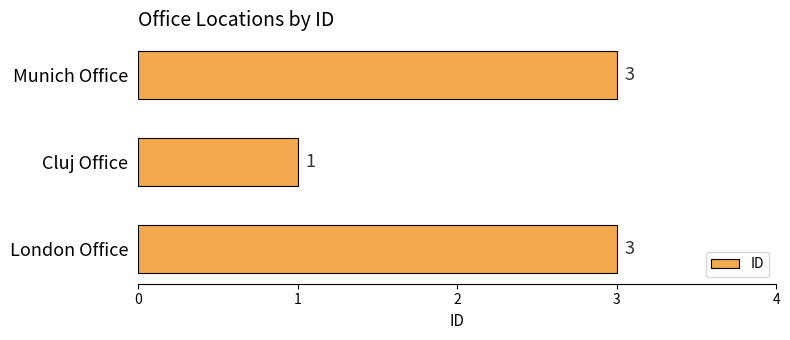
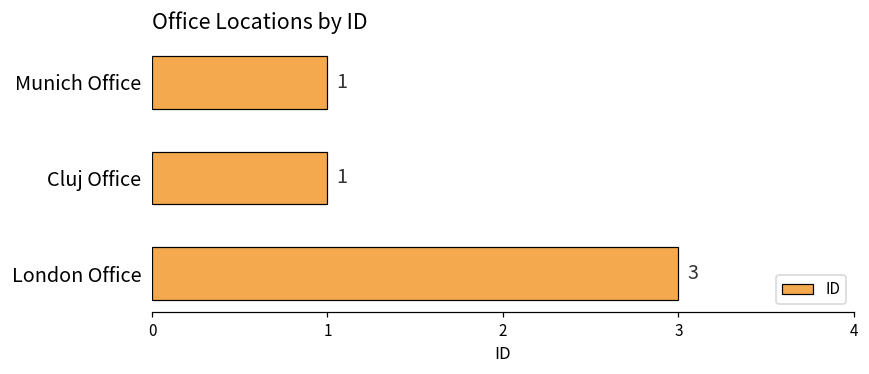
  {
-   "Munich Office": 3,
+   "Munich Office": 1,
    "Cluj Office": 1,
    "London Office": 3
  }
